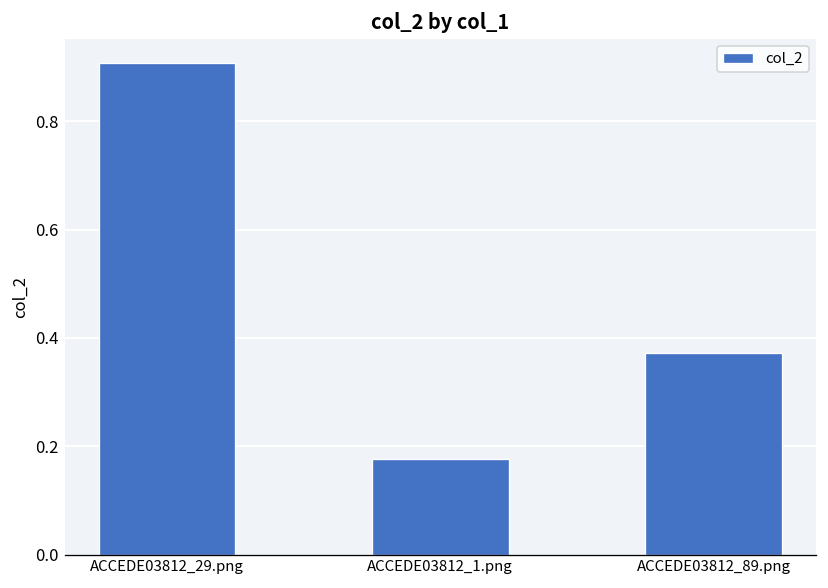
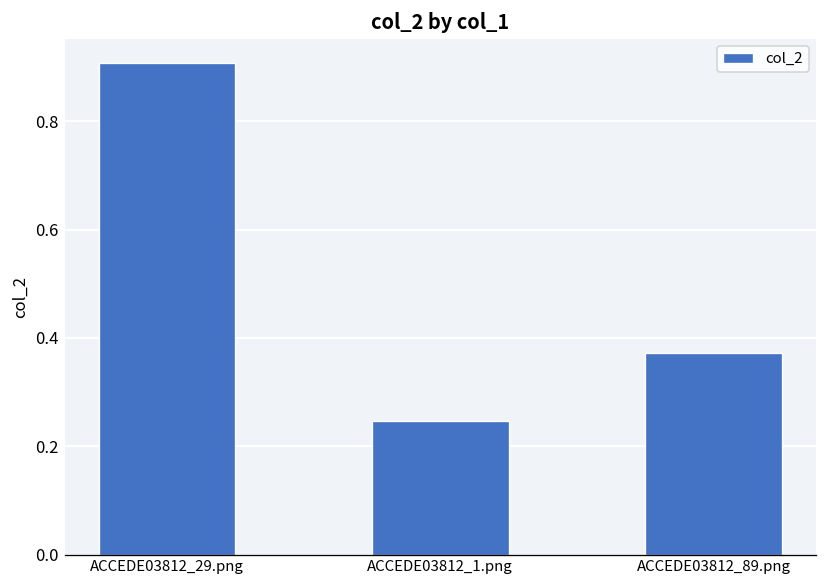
  {
    "ACCEDE03812_29.png": 0.91,
-   "ACCEDE03812_1.png": 0.18,
+   "ACCEDE03812_1.png": 0.25,
    "ACCEDE03812_89.png": 0.37
  }
